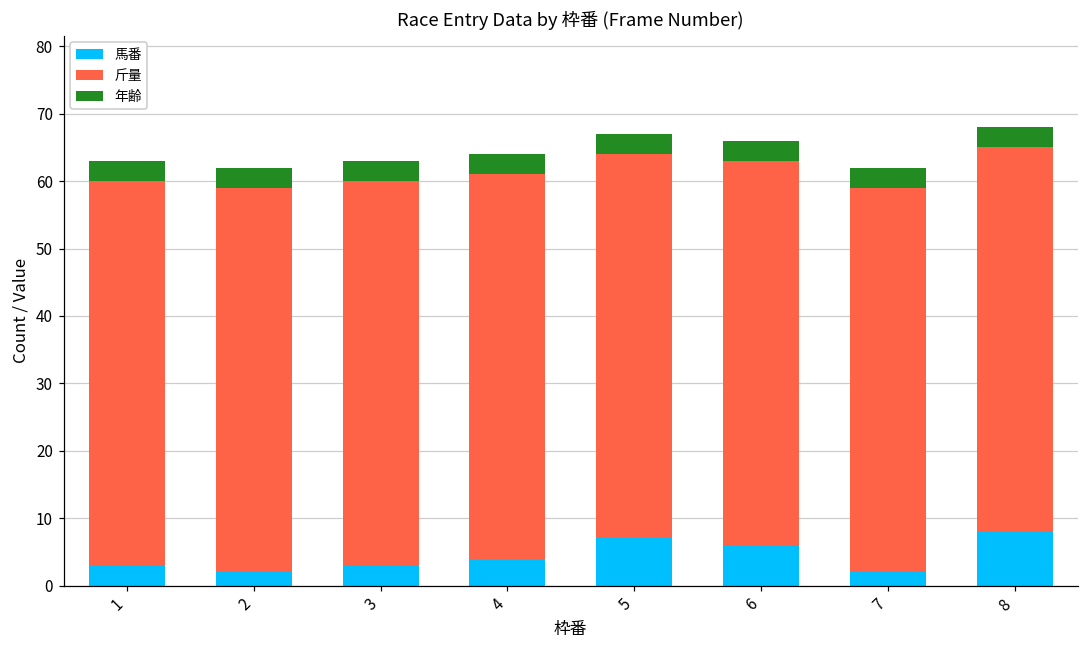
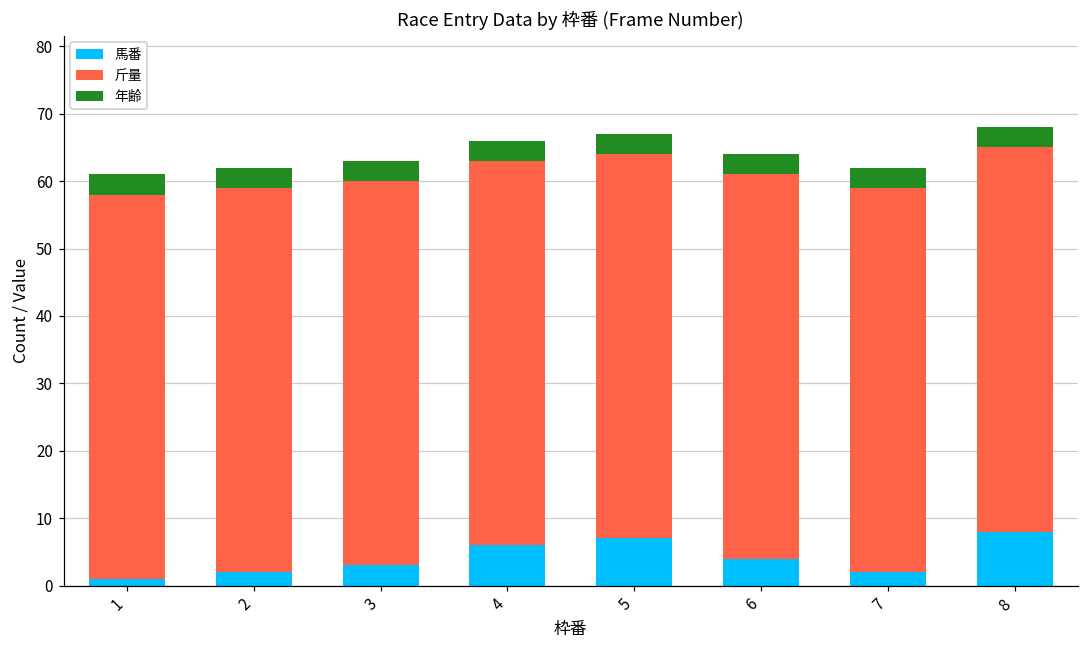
  {
    "馬番": {
-     "1": 3,
+     "1": 1,
      "2": 2,
      "3": 3,
-     "4": 4,
+     "4": 6,
      "5": 7,
-     "6": 6,
+     "6": 4,
      "7": 2,
      "8": 8
    },
    "斤量": {
      "1": 57,
      "2": 57,
      "3": 57,
      "4": 57,
      "5": 57,
      "6": 57,
      "7": 57,
      "8": 57
    },
    "年齢": {
      "1": 3,
      "2": 3,
      "3": 3,
      "4": 3,
      "5": 3,
      "6": 3,
      "7": 3,
      "8": 3
    }
  }
